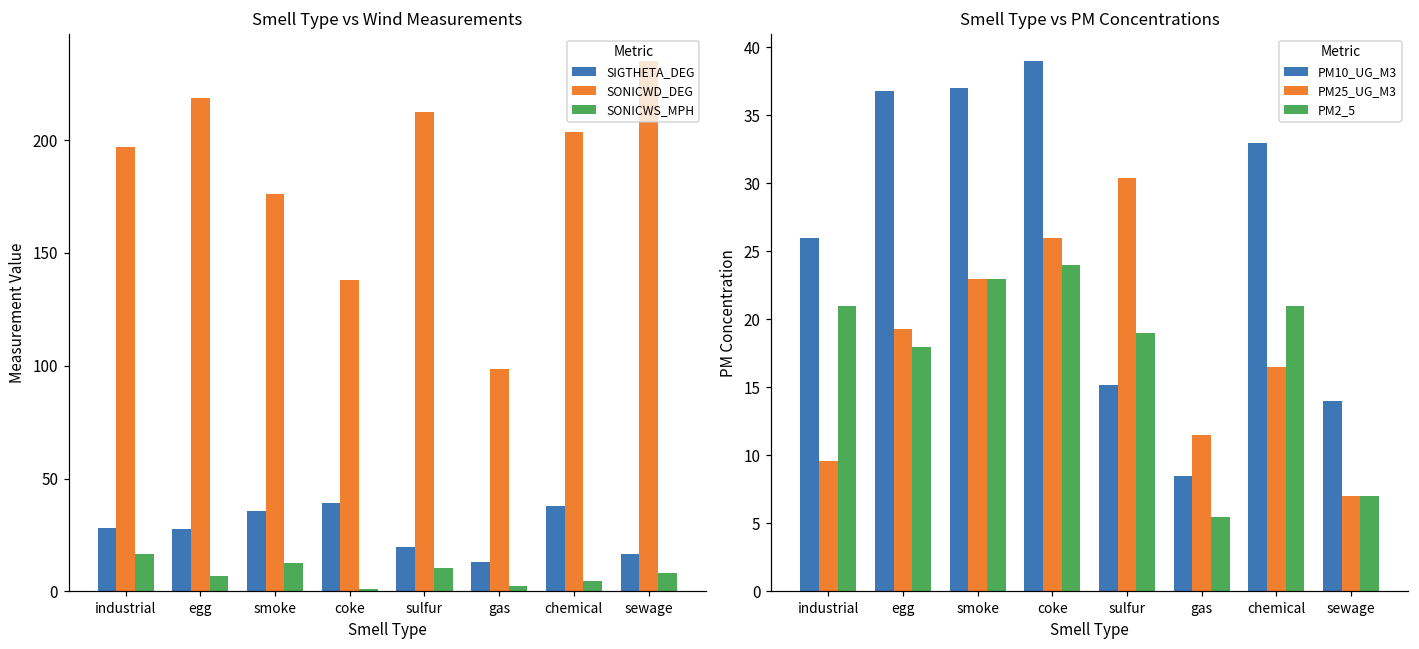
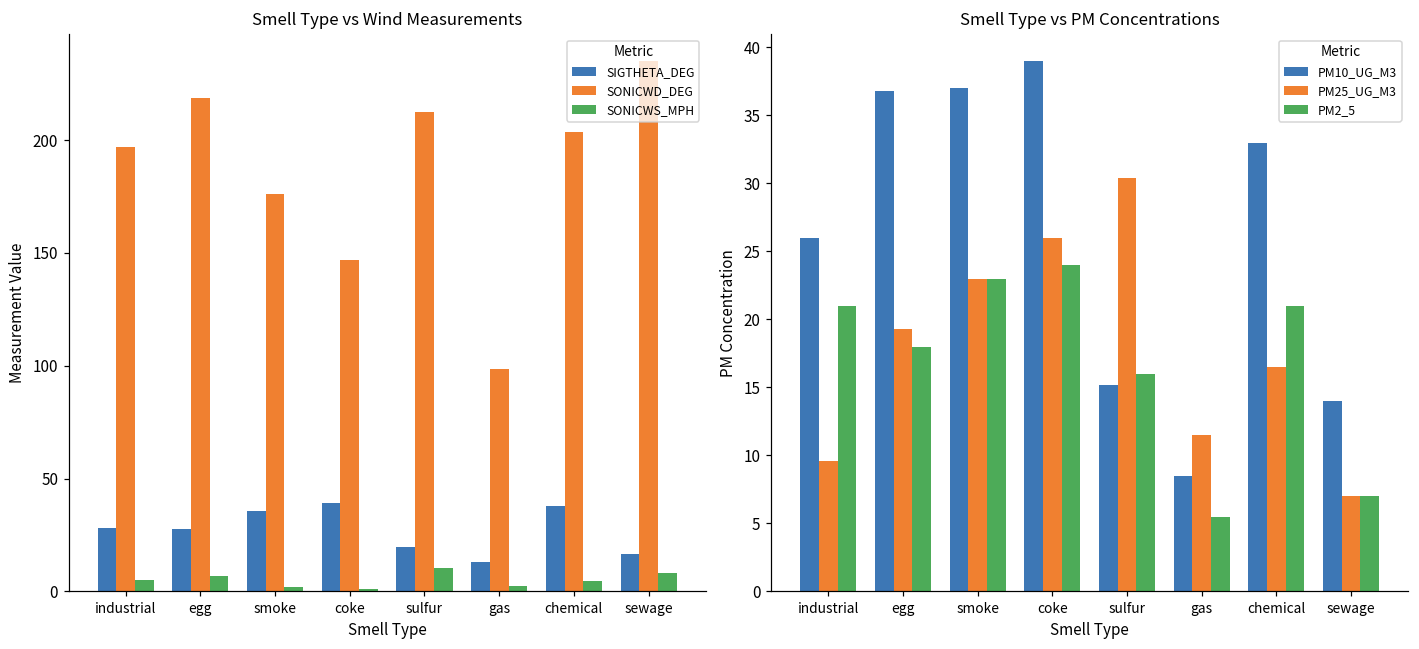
  {
    "Smell Type vs Wind Measurements": {
      "SIGTHETA_DEG": {
        "industrial": 28,
        "egg": 28,
        "smoke": 36,
        "coke": 39,
        "sulfur": 20,
        "gas": 13,
        "chemical": 38,
        "sewage": 17
      },
      "SONICWD_DEG": {
        "industrial": 197,
        "egg": 219,
        "smoke": 176,
-       "coke": 138,
+       "coke": 147,
        "sulfur": 212,
        "gas": 99,
        "chemical": 204
      },
      "SONICWS_MPH": {
-       "industrial": 16,
+       "industrial": 5,
        "egg": 7,
-       "smoke": 13,
+       "smoke": 2,
        "sulfur": 10,
        "gas": 3,
        "chemical": 5,
        "sewage": 8
      }
    },
    "Smell Type vs PM Concentrations": {
      "PM10_UG_M3": {
        "industrial": 26,
        "egg": 37,
        "smoke": 37,
        "coke": 39,
        "sulfur": 15,
        "gas": 8.5,
        "chemical": 33,
        "sewage": 14
      },
      "PM25_UG_M3": {
        "industrial": 9.6,
        "egg": 19.3,
        "smoke": 23,
        "coke": 26,
        "sulfur": 30.4,
        "gas": 11.5,
        "chemical": 16.5,
        "sewage": 7
      },
      "PM2_5": {
        "industrial": 21,
        "egg": 18,
        "smoke": 23,
        "coke": 24,
-       "sulfur": 19,
+       "sulfur": 16,
        "gas": 5.5,
        "chemical": 21,
        "sewage": 7
      }
    }
  }
